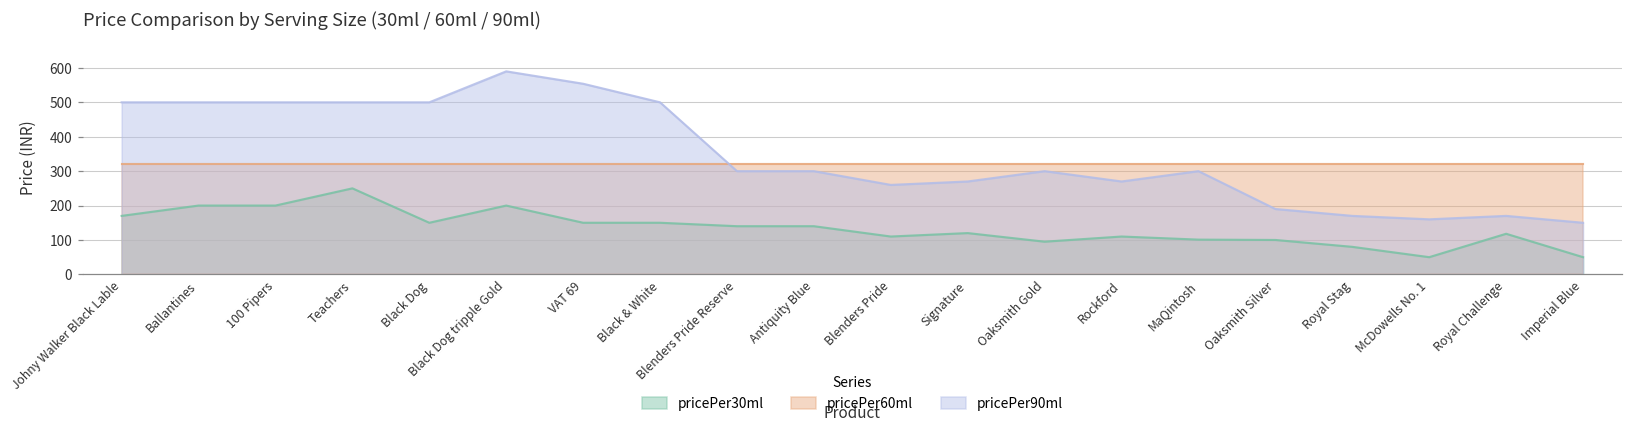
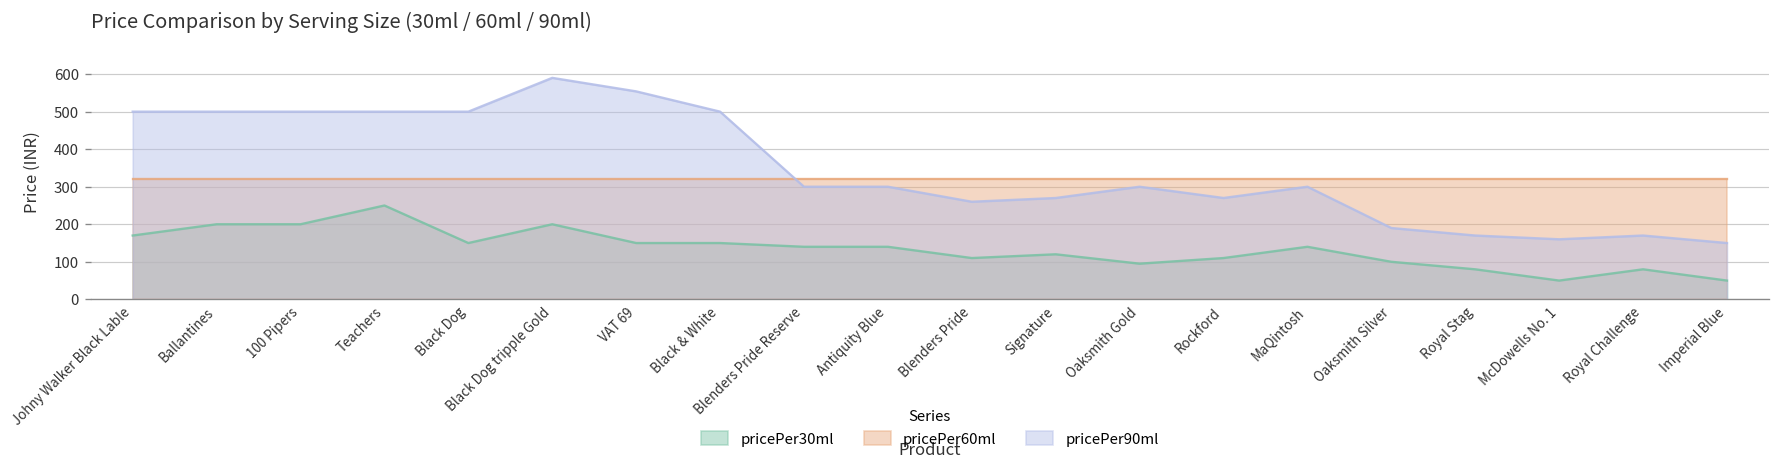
  {
    "pricePer30ml": {
      "Johny Walker Black Lable": 170,
      "Ballantines": 200,
      "100 Pipers": 200,
      "Teachers": 250,
      "Black Dog": 150,
      "Black Dog tripple Gold": 200,
      "VAT 69": 150,
      "Black & White": 150,
      "Blenders Pride Reserve": 140,
      "Antiquity Blue": 140,
      "Blenders Pride": 110,
      "Signature": 120,
      "Oaksmith Gold": 100,
      "Rockford": 110,
-     "MaQintosh": 100,
+     "MaQintosh": 140,
      "Oaksmith Silver": 100,
      "Royal Stag": 80,
      "McDowells No. 1": 50,
-     "Royal Challenge": 120,
+     "Royal Challenge": 80,
      "Imperial Blue": 50
    },
    "pricePer60ml": {
      "Johny Walker Black Lable": 320,
      "Ballantines": 320,
      "100 Pipers": 320,
      "Teachers": 320,
      "Black Dog": 320,
      "Black Dog tripple Gold": 320,
      "VAT 69": 320,
      "Black & White": 320,
      "Blenders Pride Reserve": 320,
      "Antiquity Blue": 320,
      "Blenders Pride": 320,
      "Signature": 320,
      "Oaksmith Gold": 320,
      "Rockford": 320,
      "MaQintosh": 320,
      "Oaksmith Silver": 320,
      "Royal Stag": 320,
      "McDowells No. 1": 320,
      "Royal Challenge": 320,
      "Imperial Blue": 320
    },
    "pricePer90ml": {
      "Johny Walker Black Lable": 500,
      "Ballantines": 500,
      "100 Pipers": 500,
      "Teachers": 500,
      "Black Dog": 500,
      "Black Dog tripple Gold": 590,
      "VAT 69": 550,
      "Black & White": 500,
      "Blenders Pride Reserve": 300,
      "Antiquity Blue": 300,
      "Blenders Pride": 260,
      "Signature": 270,
      "Oaksmith Gold": 300,
      "Rockford": 270,
      "MaQintosh": 300,
      "Oaksmith Silver": 190,
      "Royal Stag": 170,
      "McDowells No. 1": 160,
      "Royal Challenge": 170,
      "Imperial Blue": 150
    }
  }
